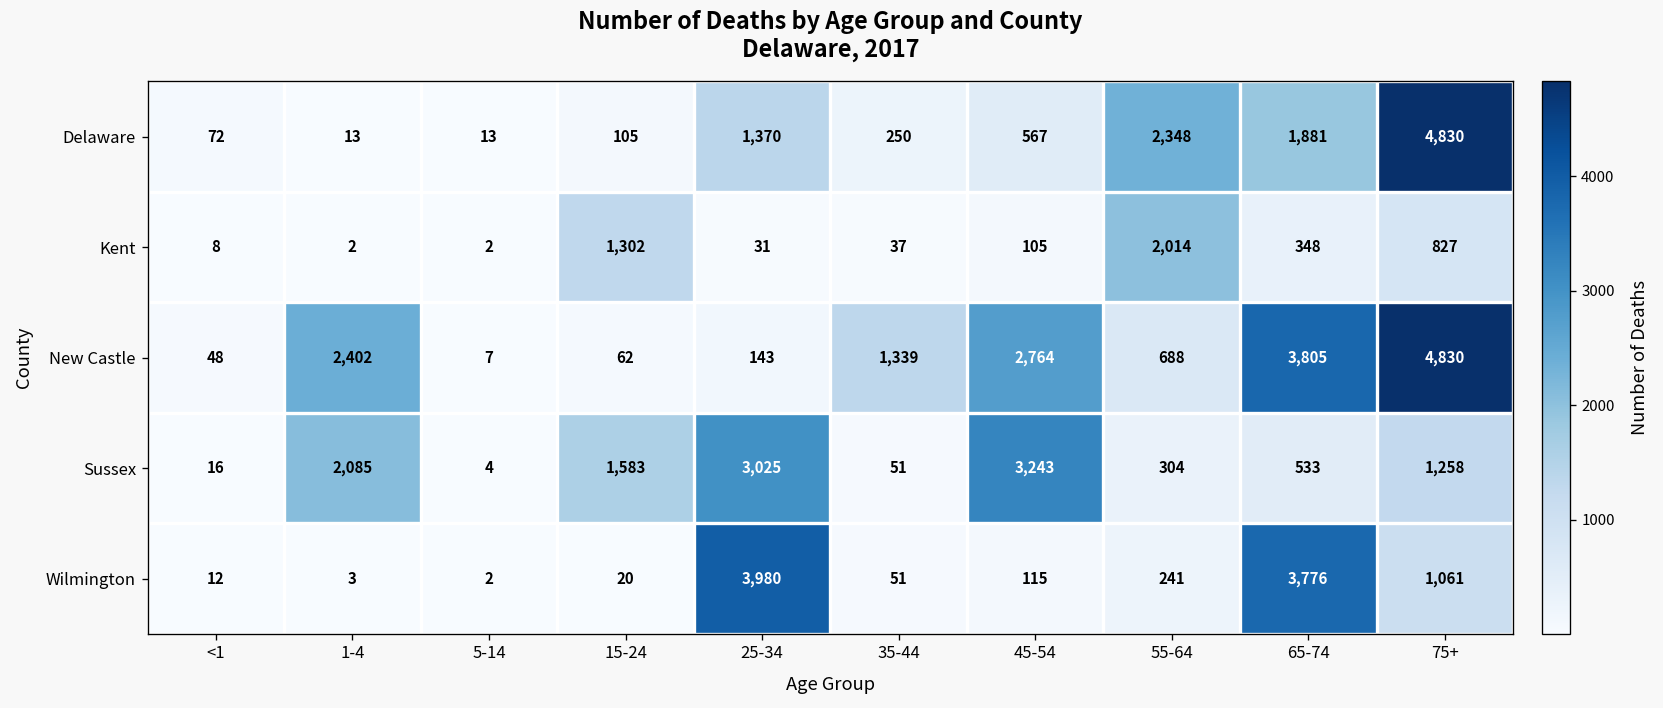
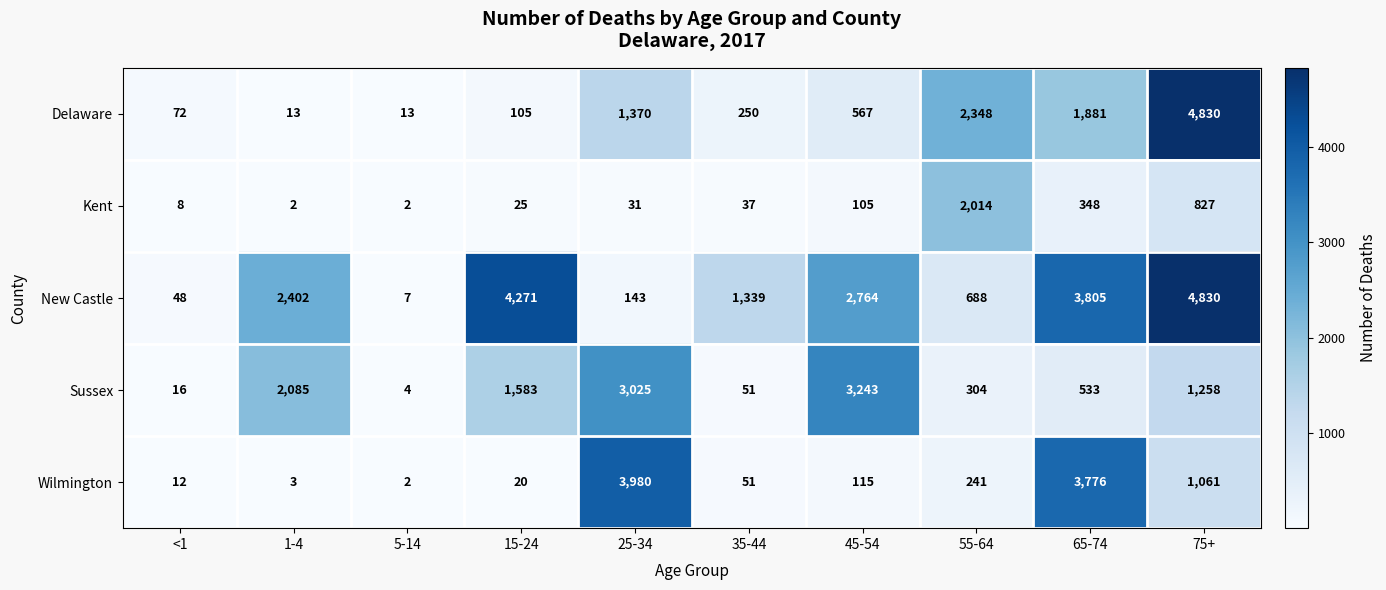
  {
    "Delaware": {
      "<1": "72",
      "1-4": "13",
      "5-14": "13",
      "15-24": "105",
      "25-34": "1,370",
      "35-44": "250",
      "45-54": "567",
      "55-64": "2,348",
      "65-74": "1,881",
      "75+": "4,830"
    },
    "Kent": {
      "<1": "8",
      "1-4": "2",
      "5-14": "2",
-     "15-24": "1,302",
+     "15-24": "25",
      "25-34": "31",
      "35-44": "37",
      "45-54": "105",
      "55-64": "2,014",
      "65-74": "348",
      "75+": "827"
    },
    "New Castle": {
      "<1": "48",
      "1-4": "2,402",
      "5-14": "7",
-     "15-24": "62",
+     "15-24": "4,271",
      "25-34": "143",
      "35-44": "1,339",
      "45-54": "2,764",
      "55-64": "688",
      "65-74": "3,805",
      "75+": "4,830"
    },
    "Sussex": {
      "<1": "16",
      "1-4": "2,085",
      "5-14": "4",
      "15-24": "1,583",
      "25-34": "3,025",
      "35-44": "51",
      "45-54": "3,243",
      "55-64": "304",
      "65-74": "533",
      "75+": "1,258"
    },
    "Wilmington": {
      "<1": "12",
      "1-4": "3",
      "5-14": "2",
      "15-24": "20",
      "25-34": "3,980",
      "35-44": "51",
      "45-54": "115",
      "55-64": "241",
      "65-74": "3,776",
      "75+": "1,061"
    }
  }
